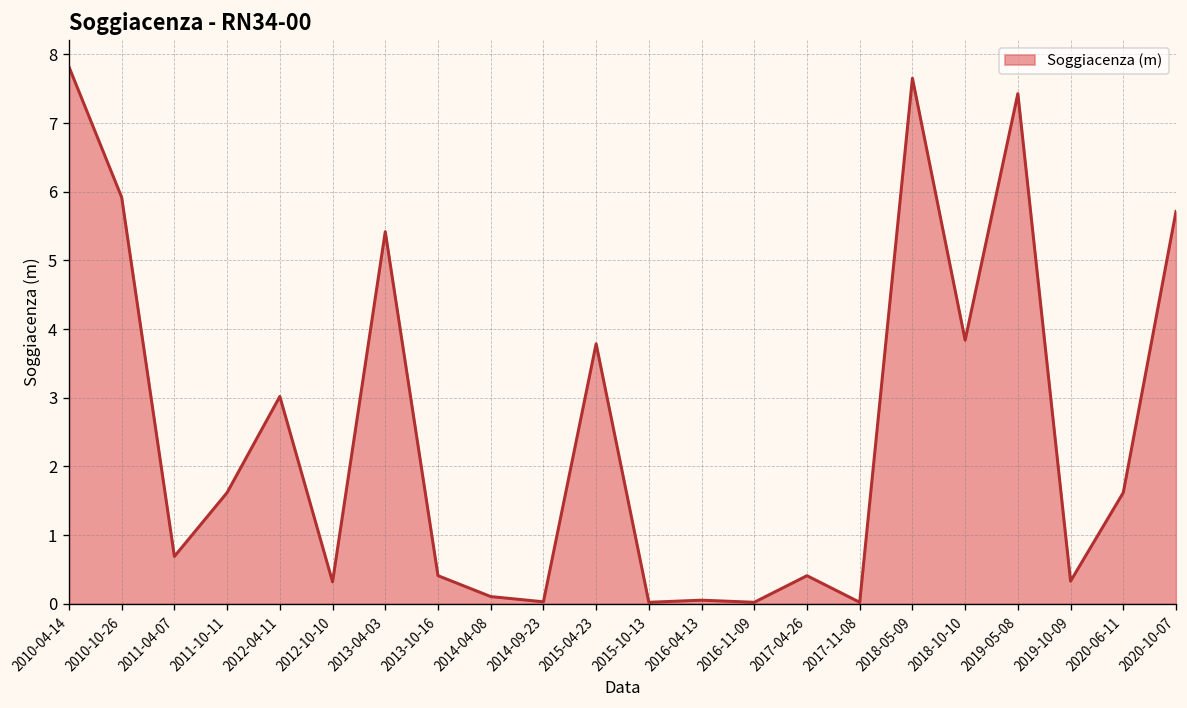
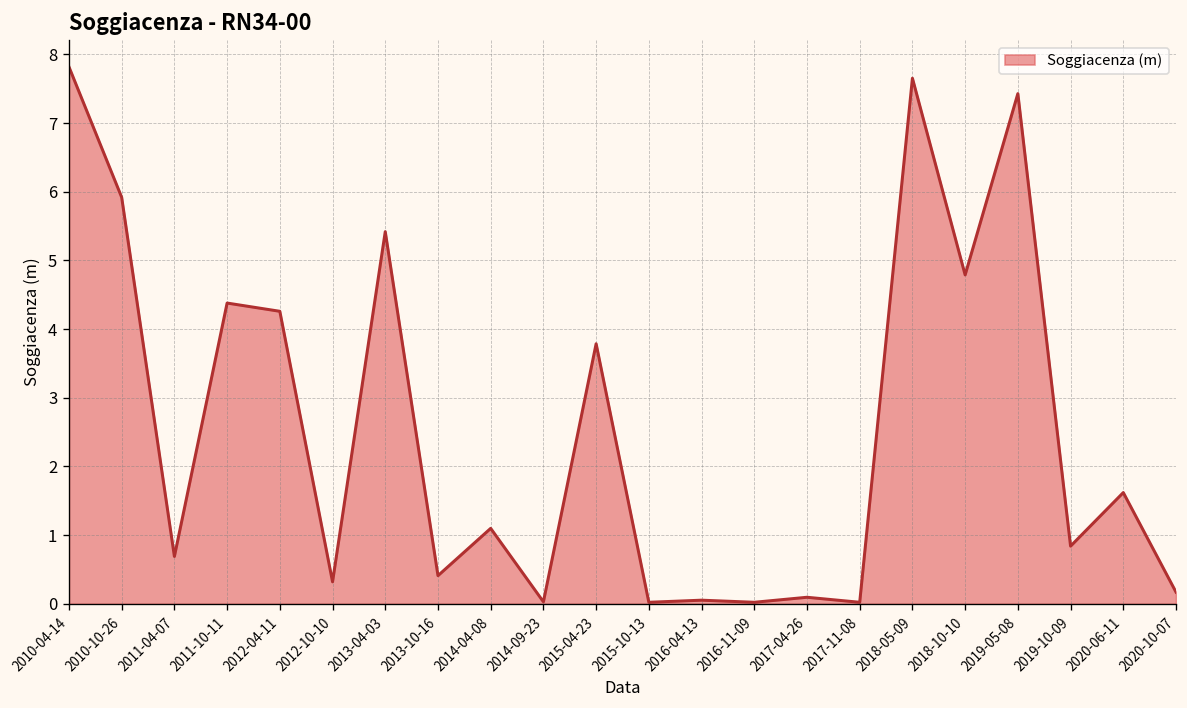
  {
    "2010-04-14": 7.8,
    "2010-10-26": 5.9,
    "2011-04-07": 0.7,
-   "2011-10-11": 1.6,
-   "2012-04-11": 3.0,
+   "2011-10-11": 4.4,
+   "2012-04-11": 4.3,
    "2012-10-10": 0.3,
    "2013-04-03": 5.4,
    "2013-10-16": 0.4,
-   "2014-04-08": 0.1,
+   "2014-04-08": 1.1,
    "2014-09-23": 0.0,
    "2015-04-23": 3.8,
    "2015-10-13": 0.0,
    "2016-04-13": 0.1,
    "2016-11-09": 0.0,
-   "2017-04-26": 0.4,
+   "2017-04-26": 0.1,
    "2017-11-08": 0.0,
    "2018-05-09": 7.7,
-   "2018-10-10": 3.8,
+   "2018-10-10": 4.8,
    "2019-05-08": 7.4,
-   "2019-10-09": 0.3,
+   "2019-10-09": 0.8,
    "2020-06-11": 1.6,
-   "2020-10-07": 5.7
+   "2020-10-07": 0.2
  }
